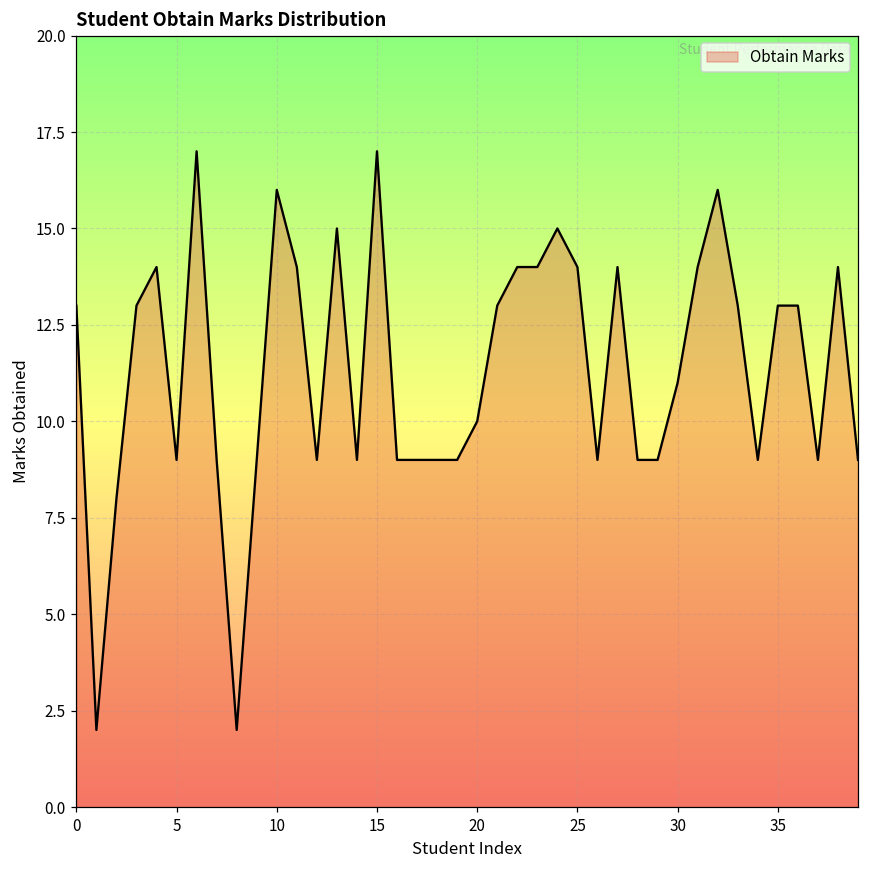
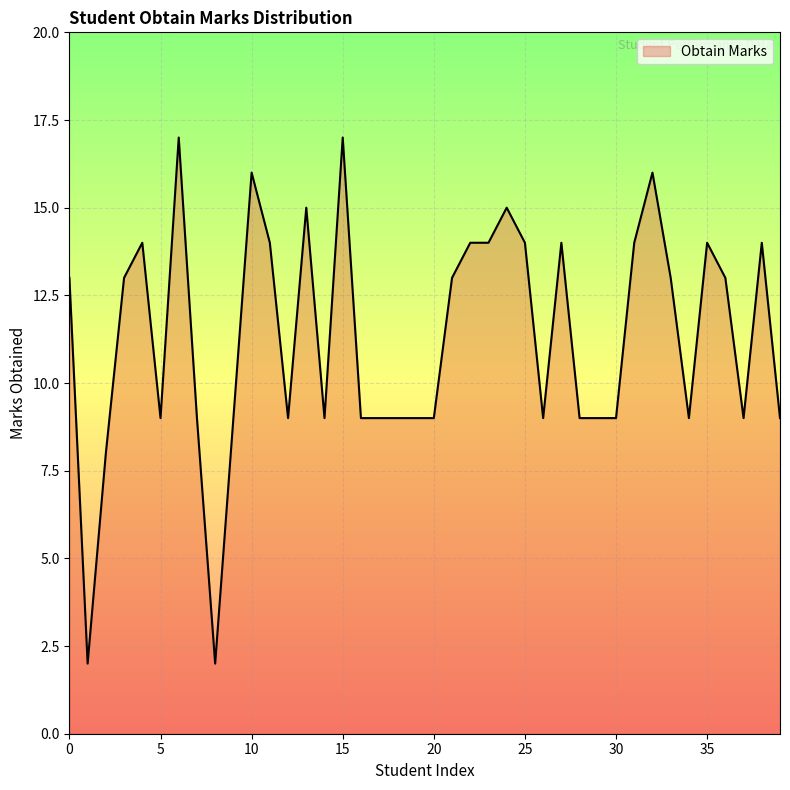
  {
    "0": 13,
    "5": 9,
    "10": 16,
    "15": 17,
-   "20": 10,
+   "20": 9,
    "25": 14,
-   "30": 11,
-   "35": 13
+   "30": 9,
+   "35": 14
  }
